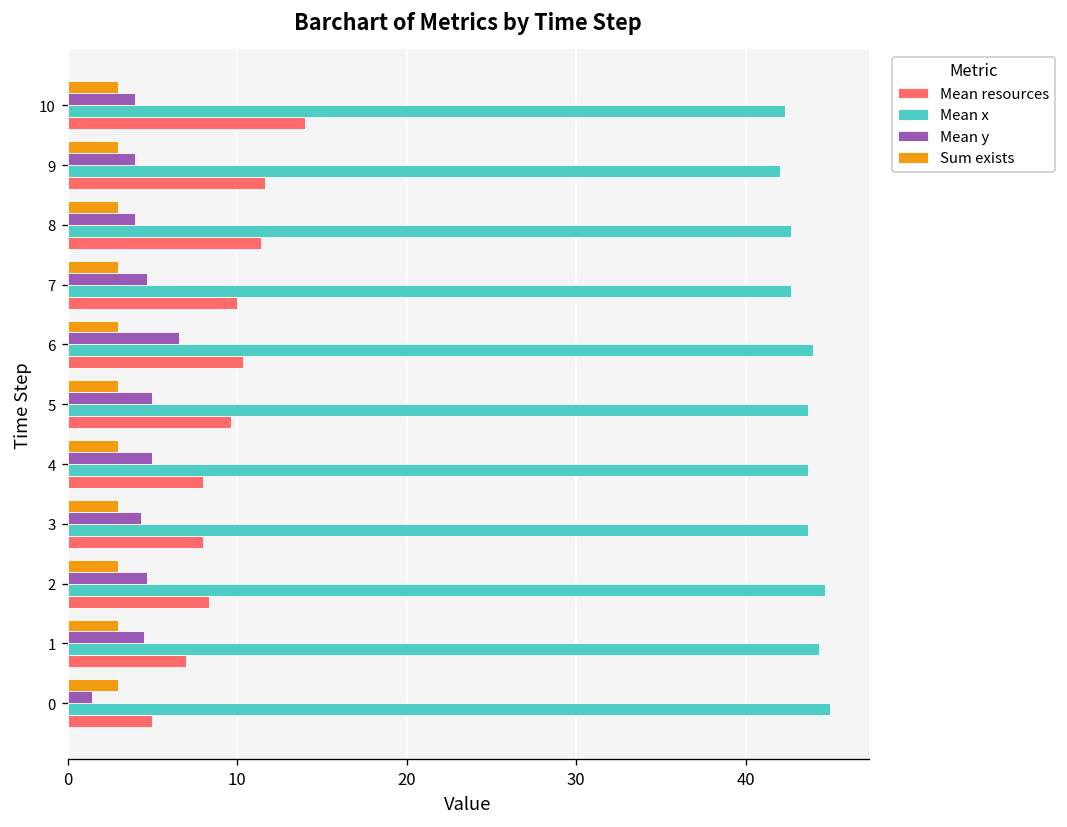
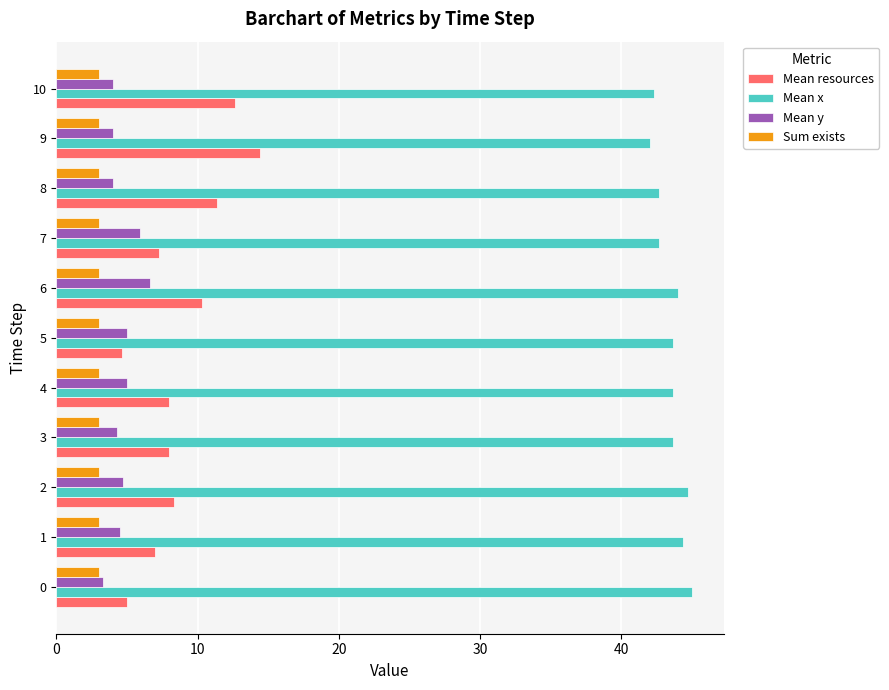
  {
    "Mean resources": {
-     "10": 14.0,
-     "9": 11.7,
+     "10": 12.7,
+     "9": 14.5,
      "8": 11.4,
-     "7": 10.0,
+     "7": 7.3,
      "6": 10.3,
-     "5": 9.7,
+     "5": 4.6,
      "4": 8.0,
      "3": 8.0,
      "2": 8.3,
      "1": 7.0,
      "0": 5.0
    },
    "Mean x": {
      "10": 42.3,
      "9": 42.0,
      "8": 42.7,
      "7": 42.7,
      "6": 44.0,
      "5": 43.7,
      "4": 43.7,
      "3": 43.7,
      "2": 44.7,
      "1": 44.3,
      "0": 45.0
    },
    "Mean y": {
      "10": 4.0,
      "9": 4.0,
      "8": 4.0,
-     "7": 4.7,
+     "7": 6.0,
      "6": 6.6,
      "5": 5.0,
      "4": 5.0,
      "3": 4.3,
      "2": 4.7,
      "1": 4.5,
-     "0": 1.5
+     "0": 3.3
    },
    "Sum exists": {
      "10": 3.0,
      "9": 3.0,
      "8": 3.0,
      "7": 3.0,
      "6": 3.0,
      "5": 3.0,
      "4": 3.0,
      "3": 3.0,
      "2": 3.0,
      "1": 3.0,
      "0": 3.0
    }
  }
